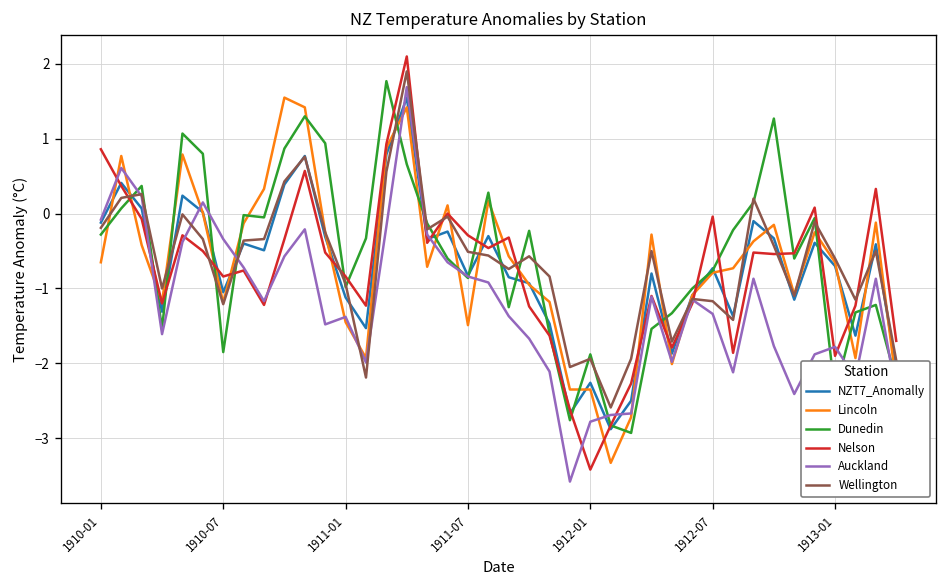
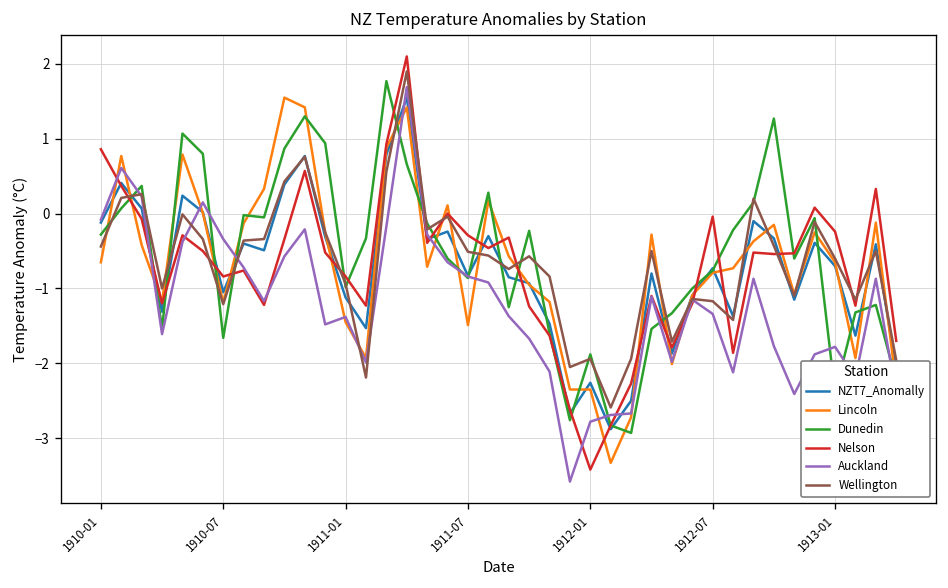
  {
    "NZT7_Anomally": {
      "1910-07": -1.1,
      "1911-01": -1.1,
      "1912-01": -2.3,
      "1913-01": -0.7
    },
    "Lincoln": {
      "1910-01": -0.7,
      "1911-01": -1.5,
      "1911-07": -1.5,
      "1912-01": -2.4,
      "1913-01": -0.7
    },
    "Dunedin": {
      "1910-01": -0.3,
-     "1910-07": -1.9,
+     "1910-07": -1.7,
      "1912-01": -1.9
    },
    "Nelson": {
      "1910-01": 0.9,
      "1910-07": -0.8,
      "1911-01": -0.8,
      "1911-07": -0.3,
      "1912-01": -3.4,
      "1912-07": 0.0,
-     "1913-01": -1.9
+     "1913-01": -0.2
    },
    "Auckland": {
      "1910-07": -0.3,
      "1911-01": -1.4,
      "1912-01": -2.8,
      "1912-07": -1.3,
      "1913-01": -1.8
    },
    "Wellington": {
-     "1910-01": -0.2,
+     "1910-01": -0.4,
      "1911-07": -0.5,
      "1912-01": -1.9,
      "1912-07": -1.2,
      "1913-01": -0.6
    }
  }
